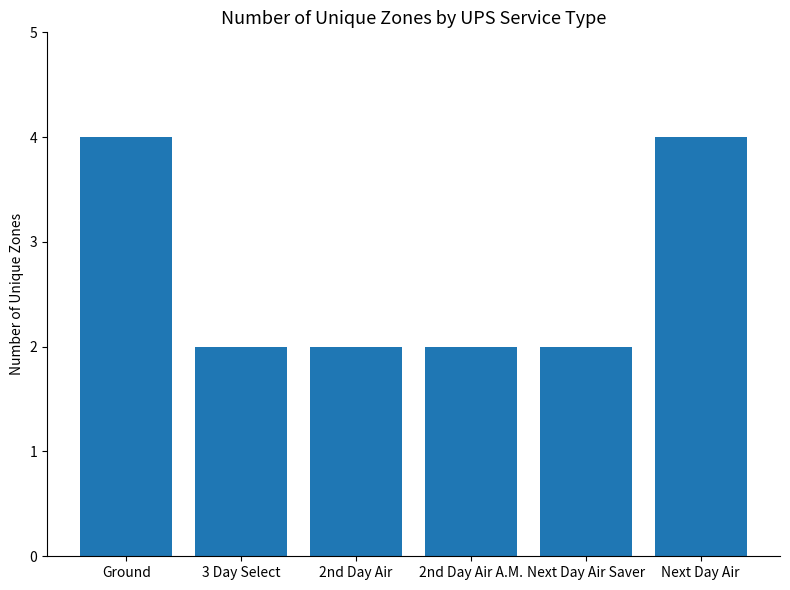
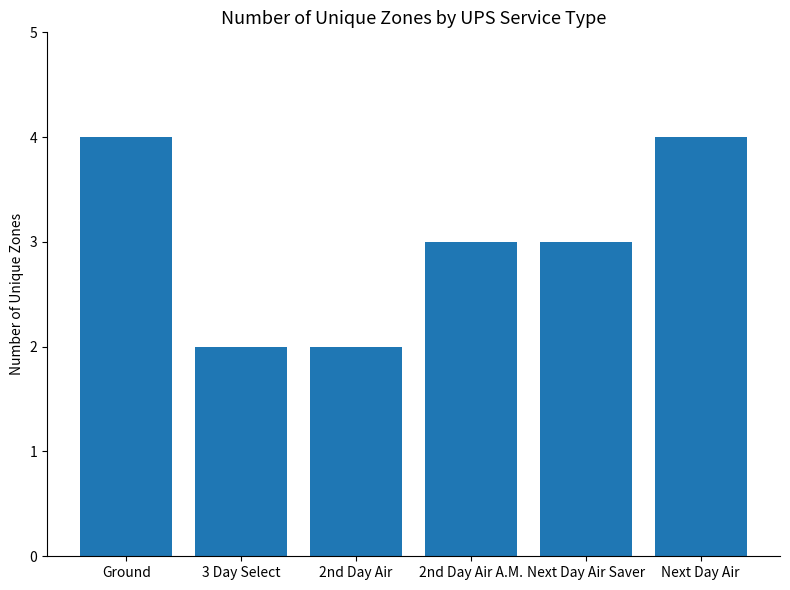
  {
    "Ground": 4,
    "3 Day Select": 2,
    "2nd Day Air": 2,
-   "2nd Day Air A.M.": 2,
-   "Next Day Air Saver": 2,
+   "2nd Day Air A.M.": 3,
+   "Next Day Air Saver": 3,
    "Next Day Air": 4
  }
